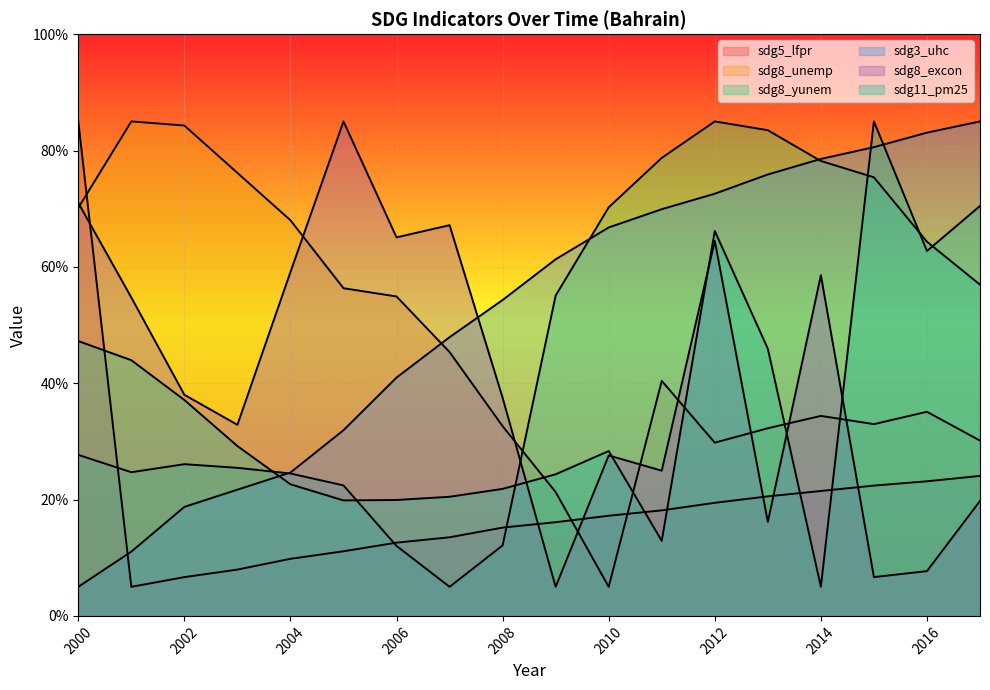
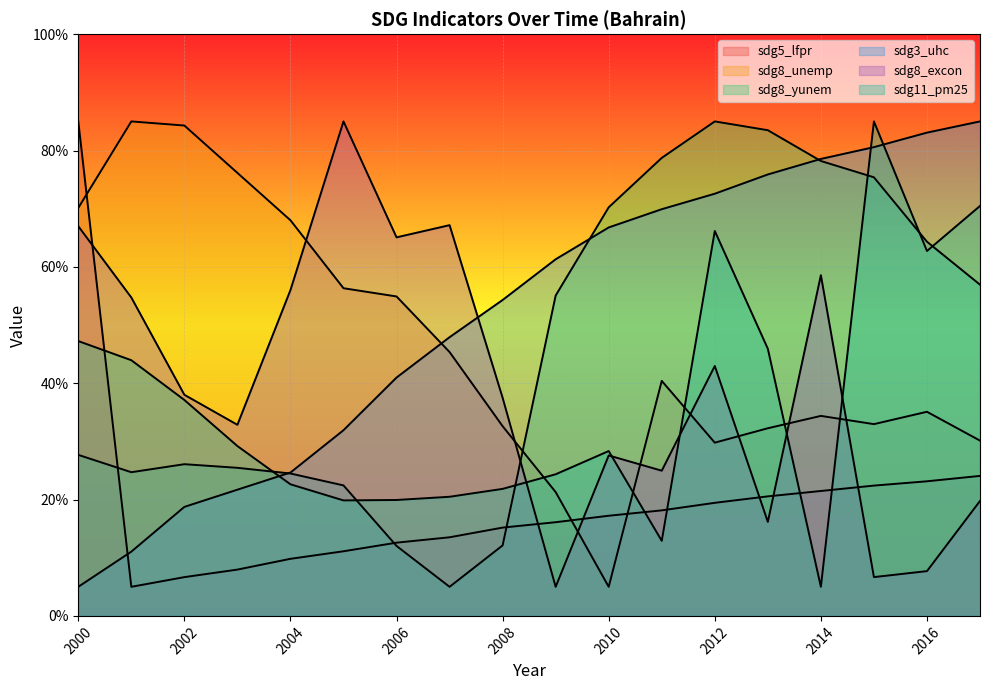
  {
    "sdg8_excon": {
-     "2000": "71%",
+     "2000": "67%",
      "2002": "38%",
-     "2004": "59%",
+     "2004": "56%",
      "2006": "65%",
      "2008": "37%",
      "2010": "28%",
-     "2012": "64%",
+     "2012": "43%",
      "2014": "59%",
      "2016": "8%"
    }
  }
